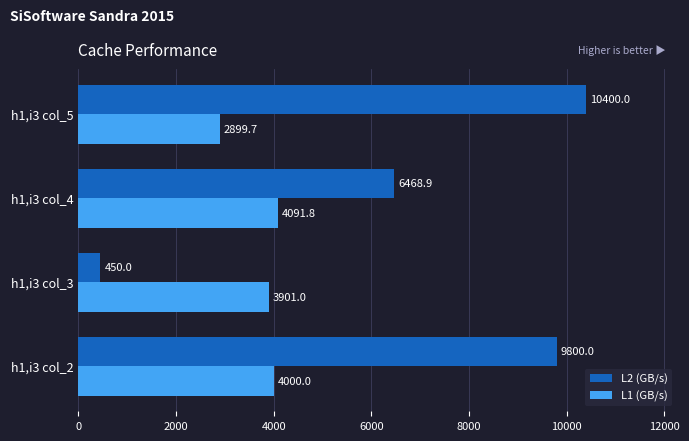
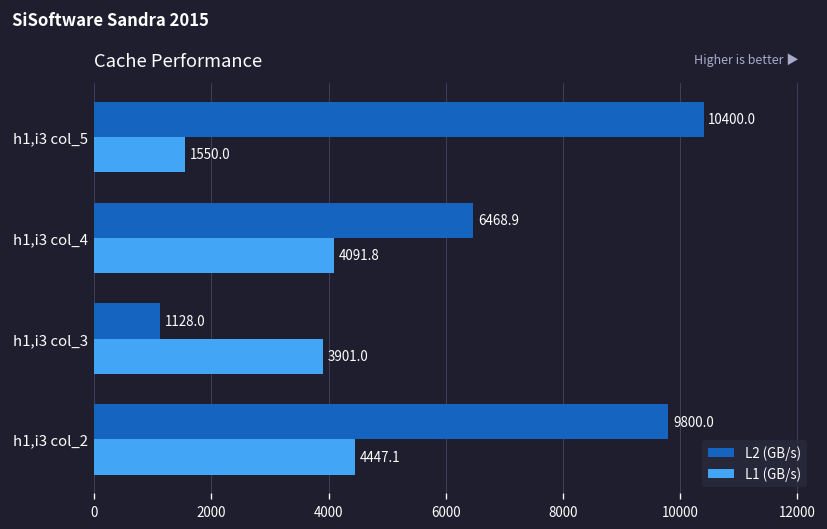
  {
    "L2 (GB/s)": {
      "h1,i3 col_5": 10400.0,
      "h1,i3 col_4": 6468.9,
-     "h1,i3 col_3": 450.0,
+     "h1,i3 col_3": 1128.0,
      "h1,i3 col_2": 9800.0
    },
    "L1 (GB/s)": {
-     "h1,i3 col_5": 2899.7,
+     "h1,i3 col_5": 1550.0,
      "h1,i3 col_4": 4091.8,
      "h1,i3 col_3": 3901.0,
-     "h1,i3 col_2": 4000.0
+     "h1,i3 col_2": 4447.1
    }
  }
